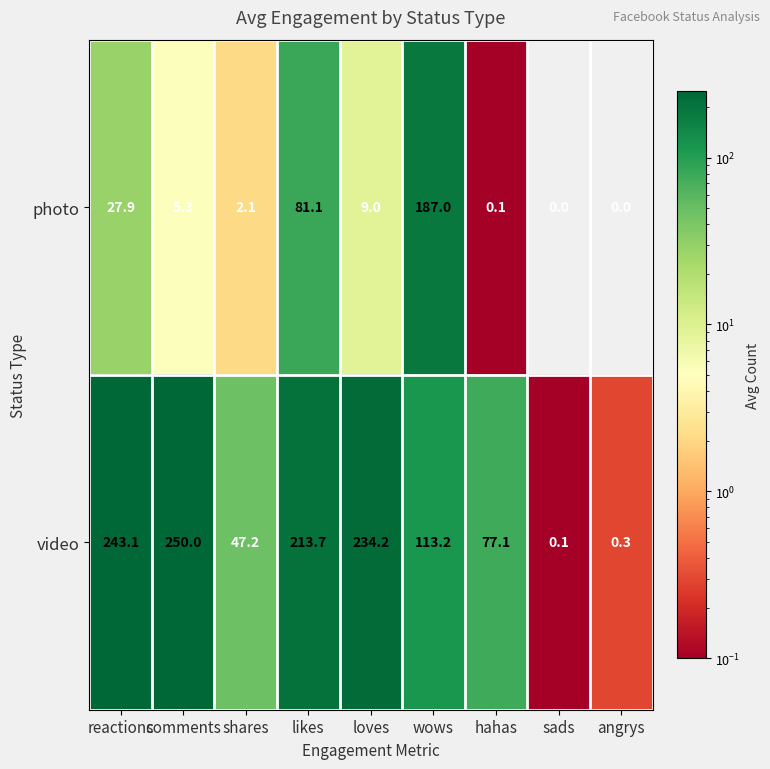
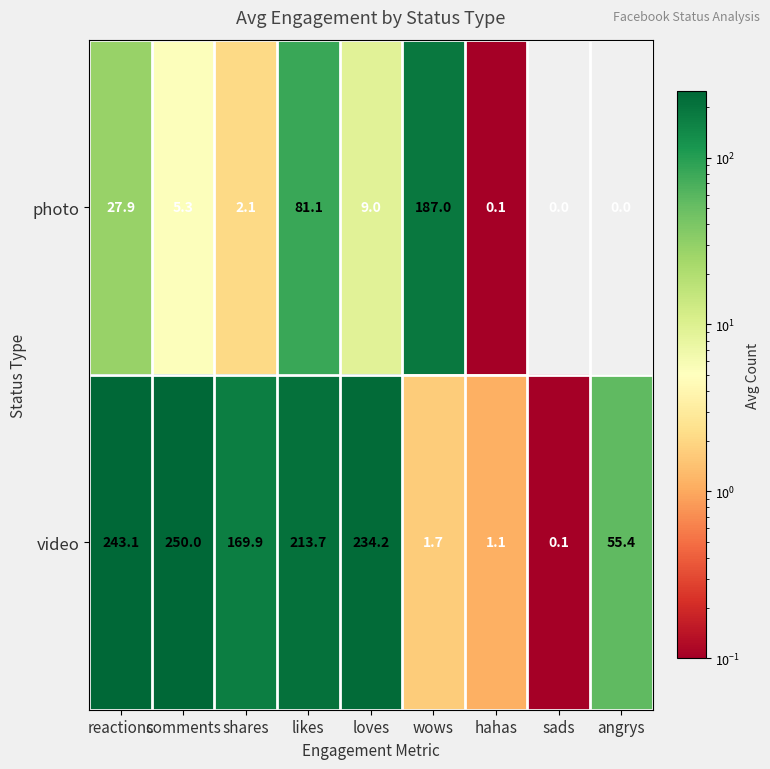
  {
    "photo": {
      "reactions": 27.9,
      "comments": 5.3,
      "shares": 2.1,
      "likes": 81.1,
      "loves": 9.0,
      "wows": 187.0,
      "hahas": 0.1
    },
    "video": {
      "reactions": 243.1,
      "comments": 250.0,
-     "shares": 47.2,
+     "shares": 169.9,
      "likes": 213.7,
      "loves": 234.2,
-     "wows": 113.2,
-     "hahas": 77.1,
+     "wows": 1.7,
+     "hahas": 1.1,
      "sads": 0.1,
-     "angrys": 0.3
+     "angrys": 55.4
    }
  }
